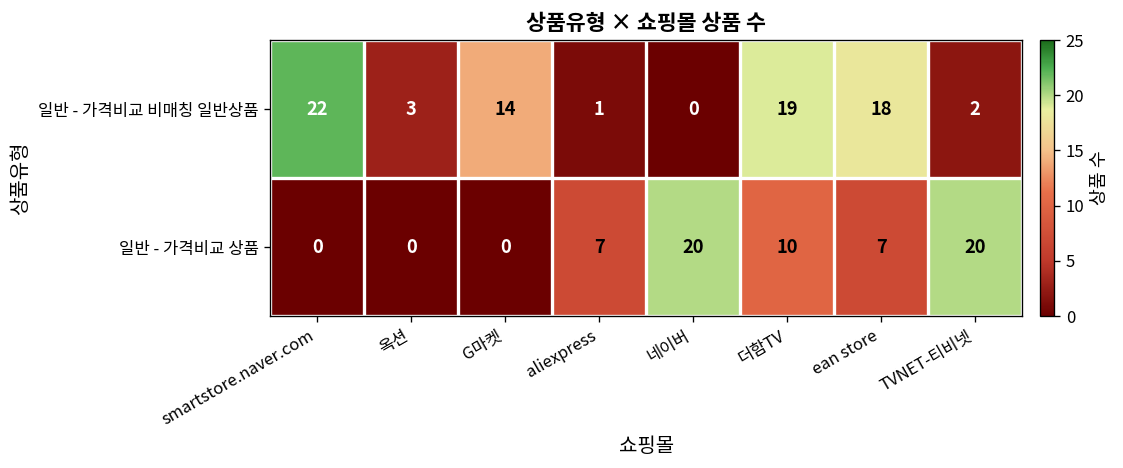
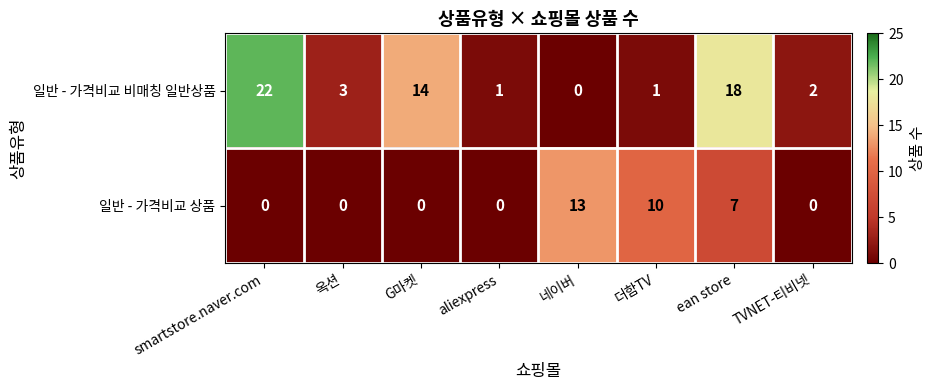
  {
    "일반 - 가격비교 비매칭 일반상품": {
      "smartstore.naver.com": 22,
      "옥션": 3,
      "G마켓": 14,
      "aliexpress": 1,
      "네이버": 0,
-     "더함TV": 19,
+     "더함TV": 1,
      "ean store": 18,
      "TVNET-티비넷": 2
    },
    "일반 - 가격비교 상품": {
      "smartstore.naver.com": 0,
      "옥션": 0,
      "G마켓": 0,
-     "aliexpress": 7,
-     "네이버": 20,
+     "aliexpress": 0,
+     "네이버": 13,
      "더함TV": 10,
      "ean store": 7,
-     "TVNET-티비넷": 20
+     "TVNET-티비넷": 0
    }
  }
